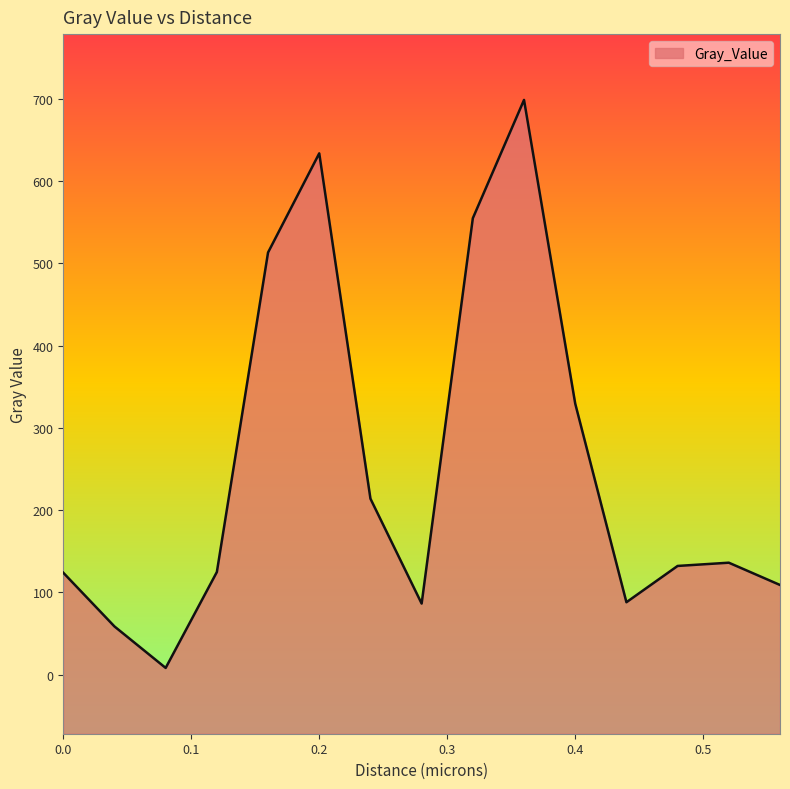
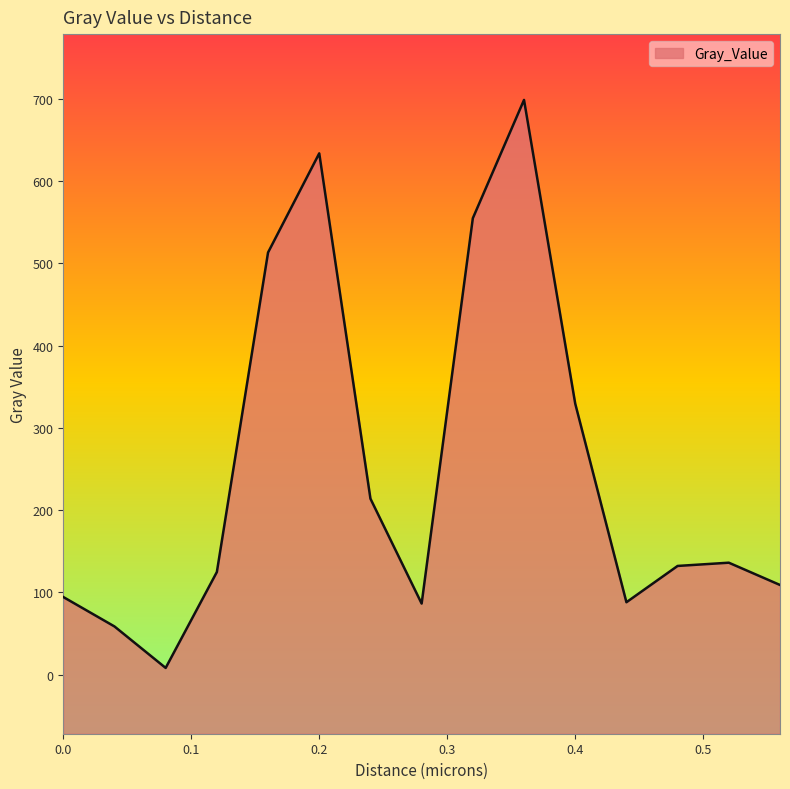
  {
-   "0.0": 120,
+   "0.0": 90,
    "0.2": 630,
    "0.4": 330
  }
